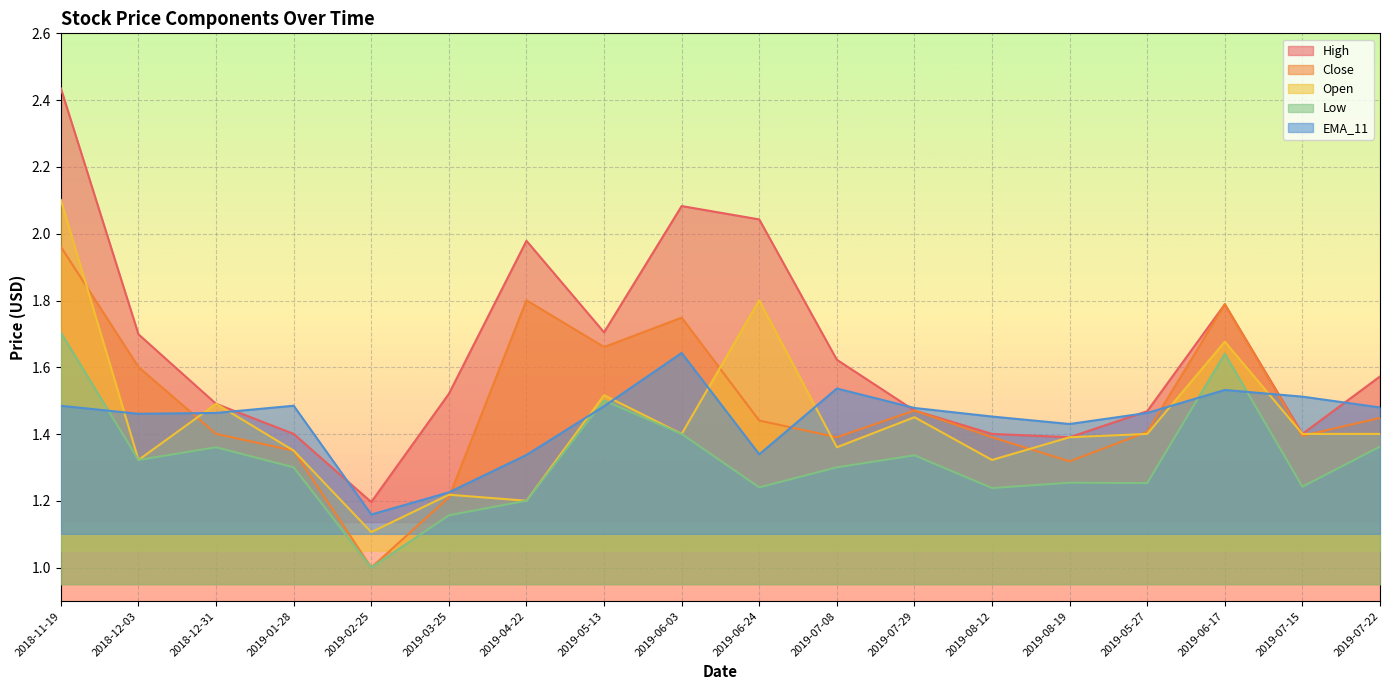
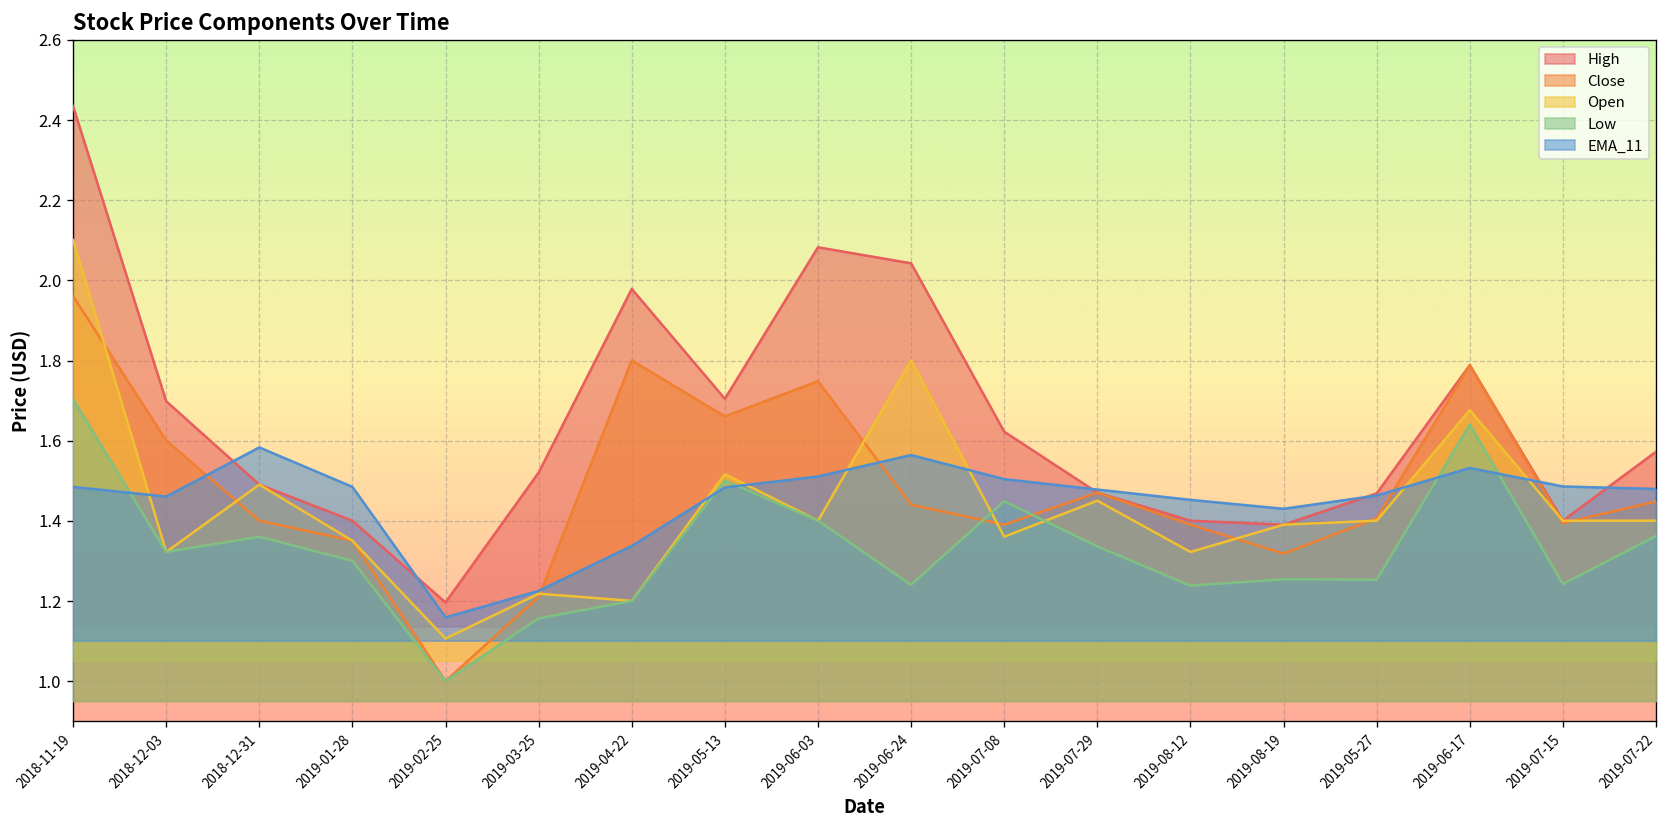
  {
    "Low": {
      "2018-11-19": 1.70,
      "2018-12-31": 1.36,
      "2019-01-28": 1.30,
      "2019-03-25": 1.16,
      "2019-05-13": 1.50,
      "2019-06-24": 1.24,
-     "2019-07-08": 1.30,
+     "2019-07-08": 1.45,
      "2019-07-29": 1.34,
      "2019-08-12": 1.24,
      "2019-08-19": 1.25,
      "2019-05-27": 1.25,
      "2019-06-17": 1.64,
      "2019-07-15": 1.24,
      "2019-07-22": 1.36
    },
    "EMA_11": {
      "2018-11-19": 1.48,
      "2018-12-03": 1.46,
-     "2018-12-31": 1.46,
+     "2018-12-31": 1.58,
      "2019-01-28": 1.48,
      "2019-02-25": 1.16,
      "2019-04-22": 1.34,
      "2019-05-13": 1.48,
-     "2019-06-03": 1.64,
-     "2019-06-24": 1.34,
-     "2019-07-08": 1.54,
+     "2019-06-03": 1.51,
+     "2019-06-24": 1.56,
+     "2019-07-08": 1.50,
      "2019-08-12": 1.45,
      "2019-08-19": 1.43,
      "2019-06-17": 1.53,
-     "2019-07-15": 1.51,
+     "2019-07-15": 1.49,
      "2019-07-22": 1.48
    }
  }
